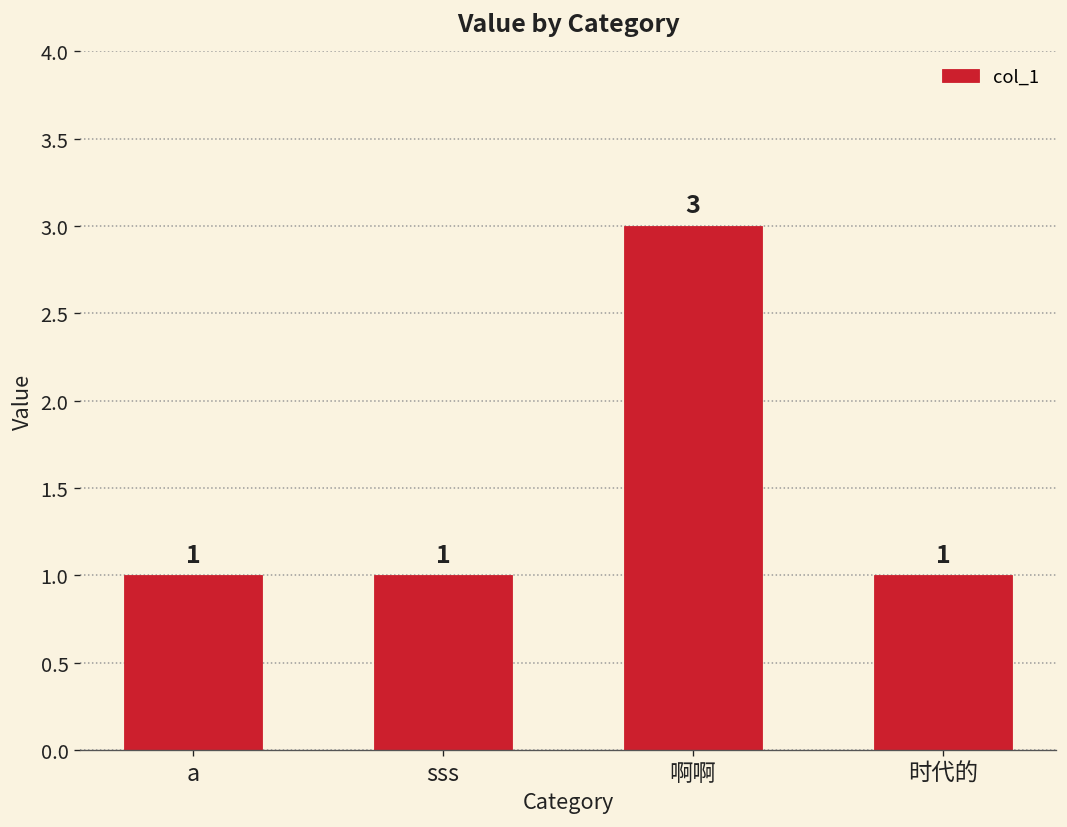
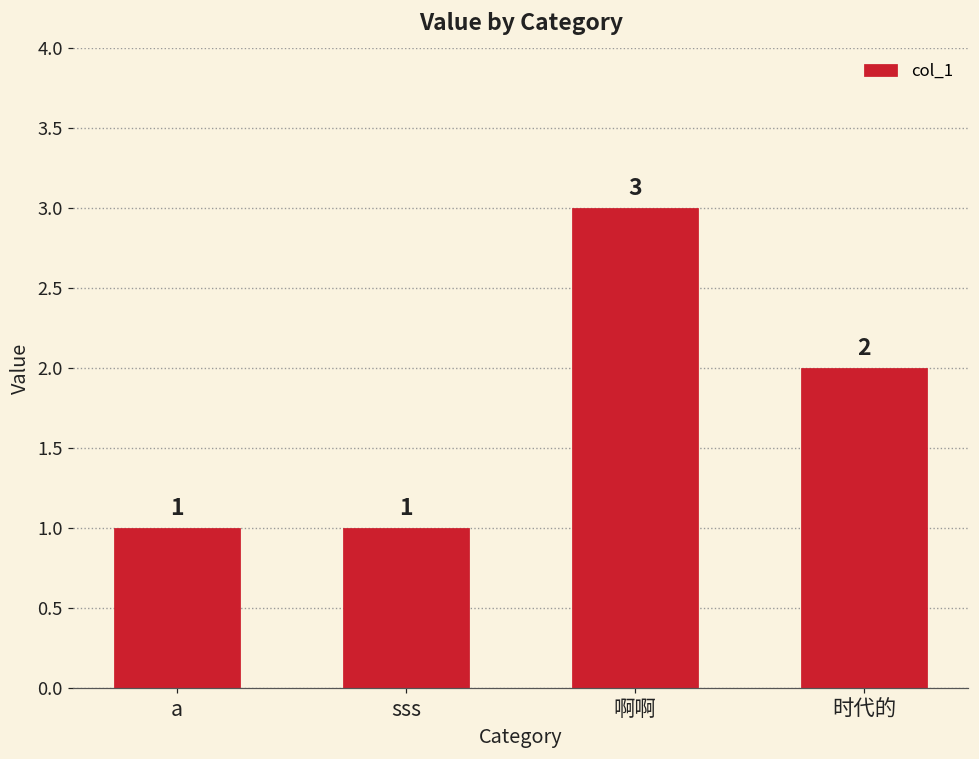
  {
    "a": 1,
    "sss": 1,
    "啊啊": 3,
-   "时代的": 1
+   "时代的": 2
  }
